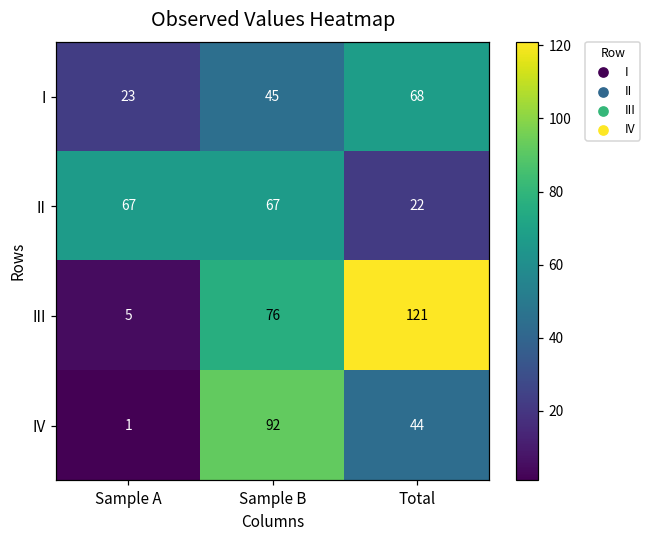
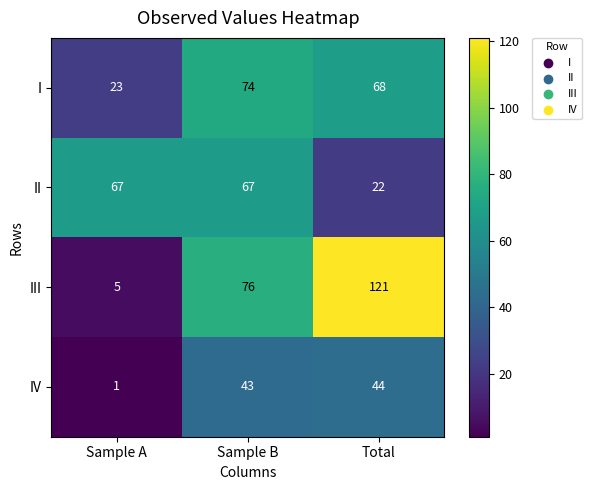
  {
    "I": {
      "Sample A": 23,
-     "Sample B": 45,
+     "Sample B": 74,
      "Total": 68
    },
    "II": {
      "Sample A": 67,
      "Sample B": 67,
      "Total": 22
    },
    "III": {
      "Sample A": 5,
      "Sample B": 76,
      "Total": 121
    },
    "IV": {
      "Sample A": 1,
-     "Sample B": 92,
+     "Sample B": 43,
      "Total": 44
    }
  }
